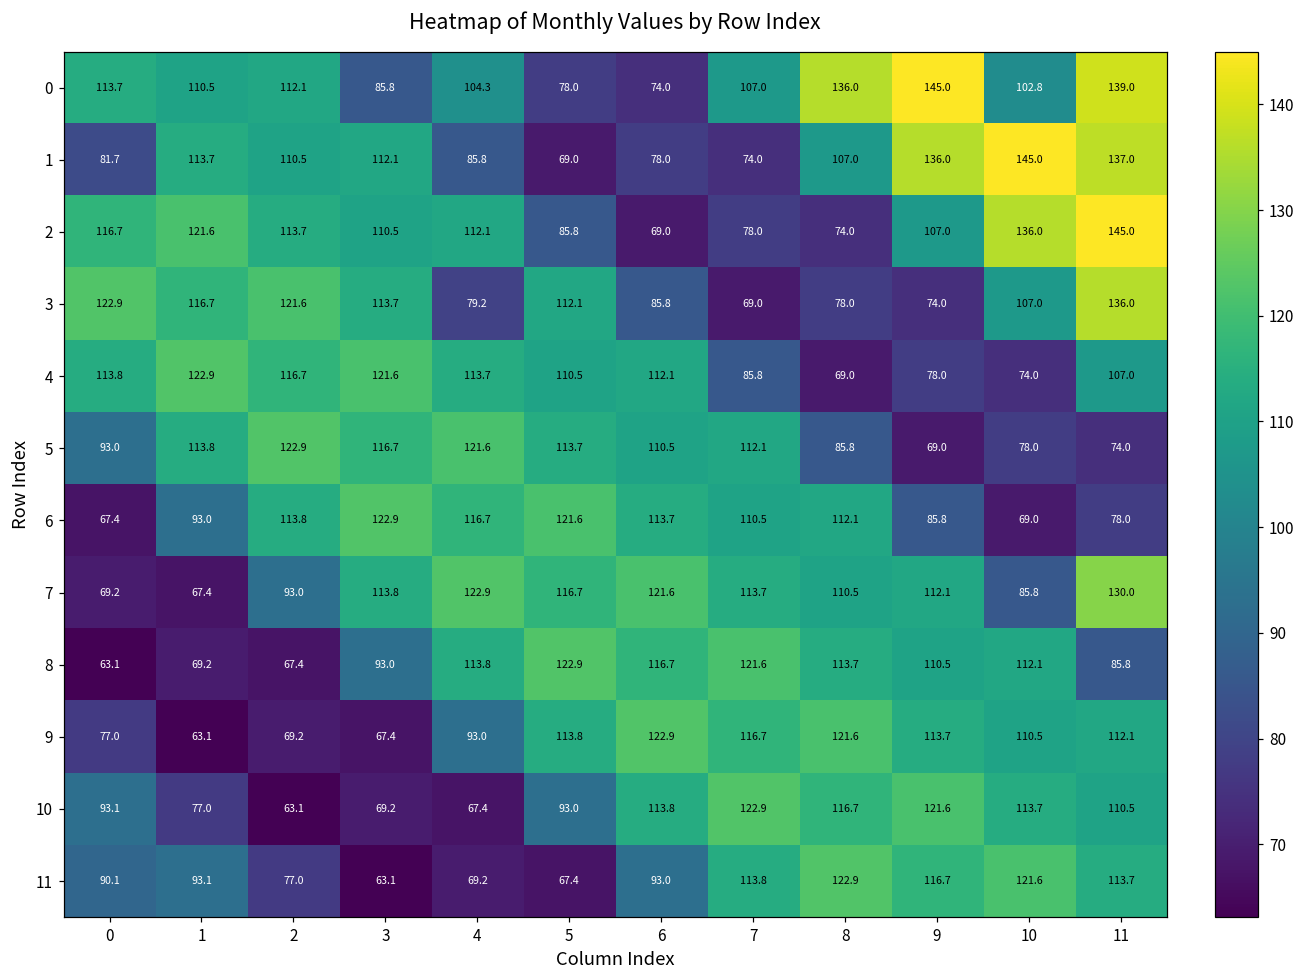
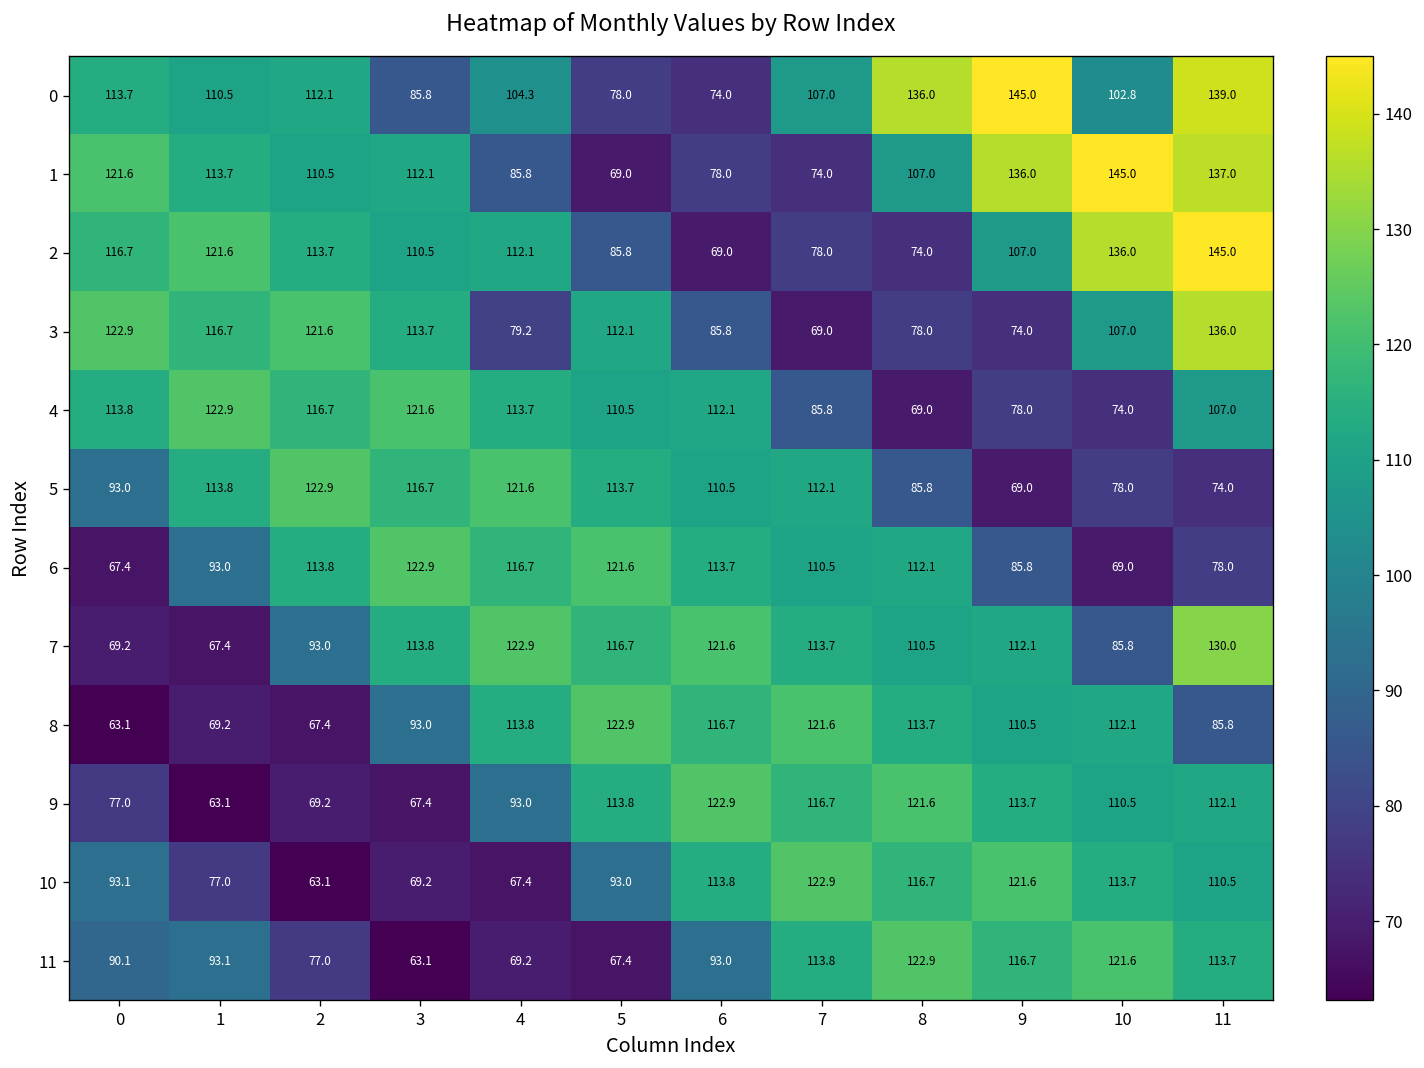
  {
    "0": {
      "0": 113.7,
      "1": 110.5,
      "2": 112.1,
      "3": 85.8,
      "4": 104.3,
      "5": 78.0,
      "6": 74.0,
      "7": 107.0,
      "8": 136.0,
      "9": 145.0,
      "10": 102.8,
      "11": 139.0
    },
    "1": {
-     "0": 81.7,
+     "0": 121.6,
      "1": 113.7,
      "2": 110.5,
      "3": 112.1,
      "4": 85.8,
      "5": 69.0,
      "6": 78.0,
      "7": 74.0,
      "8": 107.0,
      "9": 136.0,
      "10": 145.0,
      "11": 137.0
    },
    "2": {
      "0": 116.7,
      "1": 121.6,
      "2": 113.7,
      "3": 110.5,
      "4": 112.1,
      "5": 85.8,
      "6": 69.0,
      "7": 78.0,
      "8": 74.0,
      "9": 107.0,
      "10": 136.0,
      "11": 145.0
    },
    "3": {
      "0": 122.9,
      "1": 116.7,
      "2": 121.6,
      "3": 113.7,
      "4": 79.2,
      "5": 112.1,
      "6": 85.8,
      "7": 69.0,
      "8": 78.0,
      "9": 74.0,
      "10": 107.0,
      "11": 136.0
    },
    "4": {
      "0": 113.8,
      "1": 122.9,
      "2": 116.7,
      "3": 121.6,
      "4": 113.7,
      "5": 110.5,
      "6": 112.1,
      "7": 85.8,
      "8": 69.0,
      "9": 78.0,
      "10": 74.0,
      "11": 107.0
    },
    "5": {
      "0": 93.0,
      "1": 113.8,
      "2": 122.9,
      "3": 116.7,
      "4": 121.6,
      "5": 113.7,
      "6": 110.5,
      "7": 112.1,
      "8": 85.8,
      "9": 69.0,
      "10": 78.0,
      "11": 74.0
    },
    "6": {
      "0": 67.4,
      "1": 93.0,
      "2": 113.8,
      "3": 122.9,
      "4": 116.7,
      "5": 121.6,
      "6": 113.7,
      "7": 110.5,
      "8": 112.1,
      "9": 85.8,
      "10": 69.0,
      "11": 78.0
    },
    "7": {
      "0": 69.2,
      "1": 67.4,
      "2": 93.0,
      "3": 113.8,
      "4": 122.9,
      "5": 116.7,
      "6": 121.6,
      "7": 113.7,
      "8": 110.5,
      "9": 112.1,
      "10": 85.8,
      "11": 130.0
    },
    "8": {
      "0": 63.1,
      "1": 69.2,
      "2": 67.4,
      "3": 93.0,
      "4": 113.8,
      "5": 122.9,
      "6": 116.7,
      "7": 121.6,
      "8": 113.7,
      "9": 110.5,
      "10": 112.1,
      "11": 85.8
    },
    "9": {
      "0": 77.0,
      "1": 63.1,
      "2": 69.2,
      "3": 67.4,
      "4": 93.0,
      "5": 113.8,
      "6": 122.9,
      "7": 116.7,
      "8": 121.6,
      "9": 113.7,
      "10": 110.5,
      "11": 112.1
    },
    "10": {
      "0": 93.1,
      "1": 77.0,
      "2": 63.1,
      "3": 69.2,
      "4": 67.4,
      "5": 93.0,
      "6": 113.8,
      "7": 122.9,
      "8": 116.7,
      "9": 121.6,
      "10": 113.7,
      "11": 110.5
    },
    "11": {
      "0": 90.1,
      "1": 93.1,
      "2": 77.0,
      "3": 63.1,
      "4": 69.2,
      "5": 67.4,
      "6": 93.0,
      "7": 113.8,
      "8": 122.9,
      "9": 116.7,
      "10": 121.6,
      "11": 113.7
    }
  }
